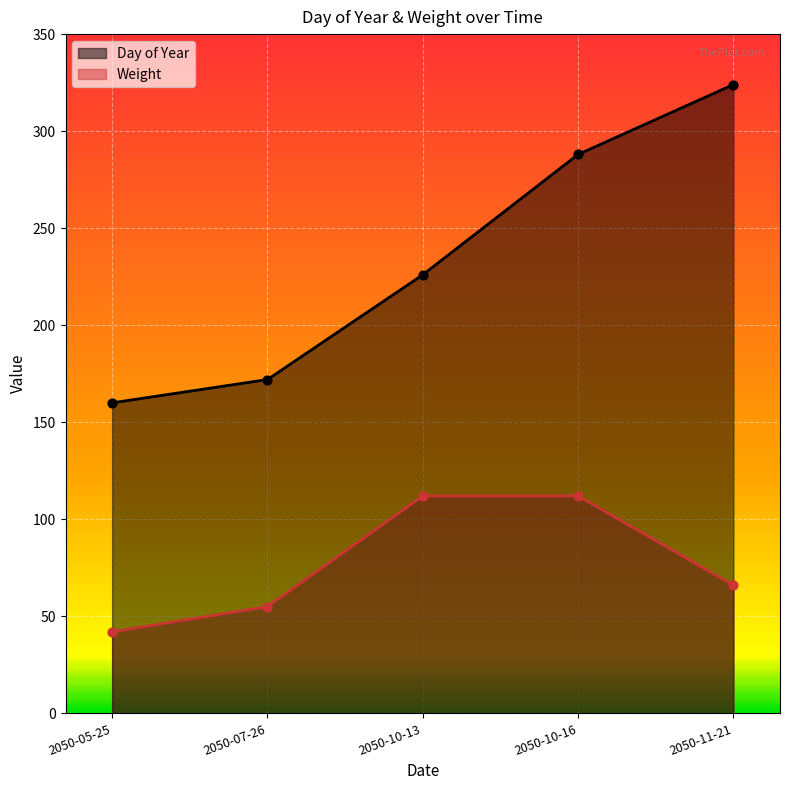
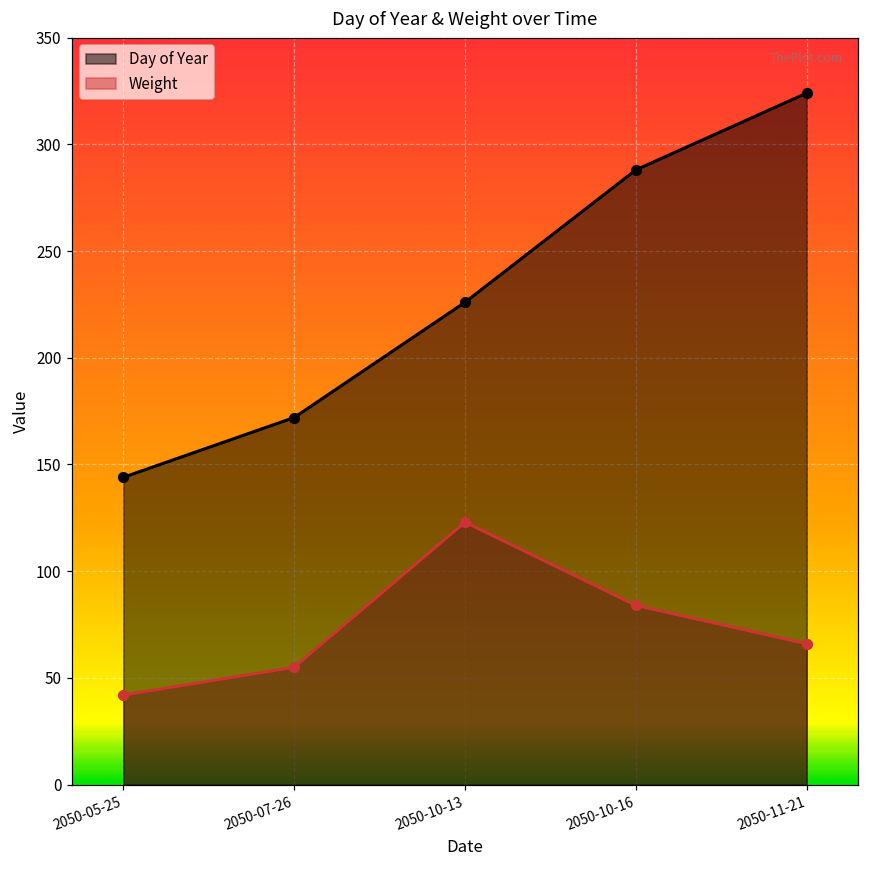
  {
    "Day of Year": {
-     "2050-05-25": 160,
+     "2050-05-25": 144,
      "2050-07-26": 172,
      "2050-10-13": 226,
      "2050-10-16": 288,
      "2050-11-21": 324
    },
    "Weight": {
      "2050-05-25": 42,
      "2050-07-26": 55,
-     "2050-10-13": 112,
-     "2050-10-16": 112,
+     "2050-10-13": 123,
+     "2050-10-16": 84,
      "2050-11-21": 66
    }
  }
